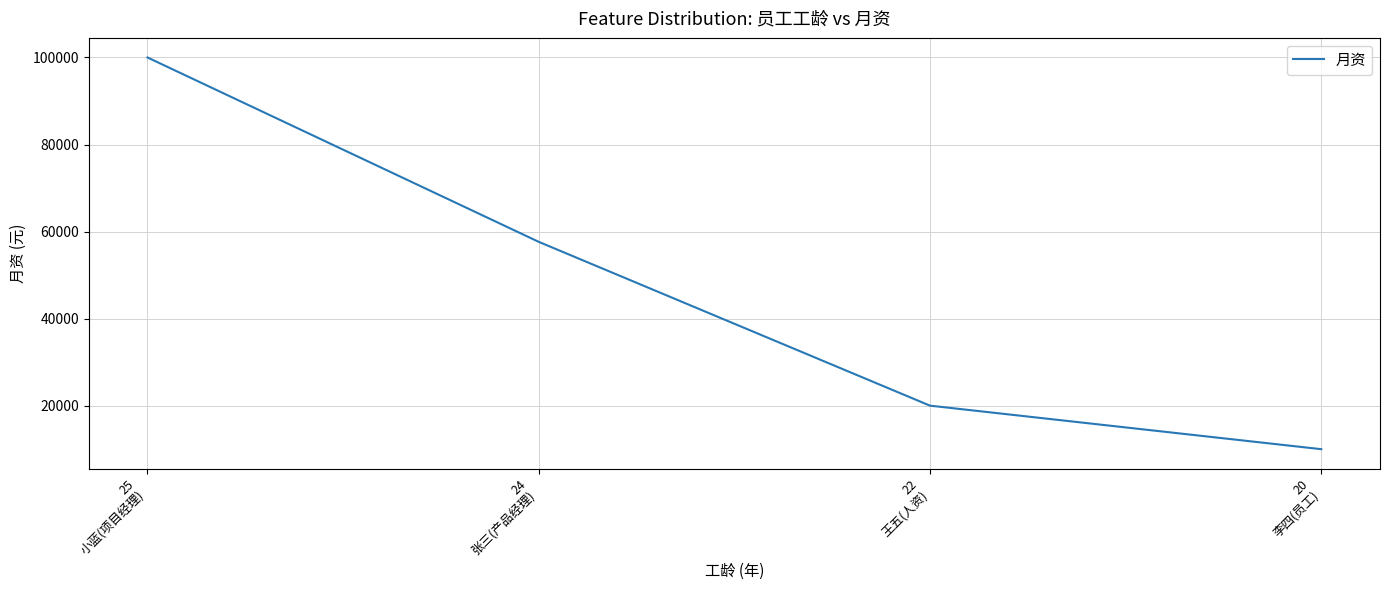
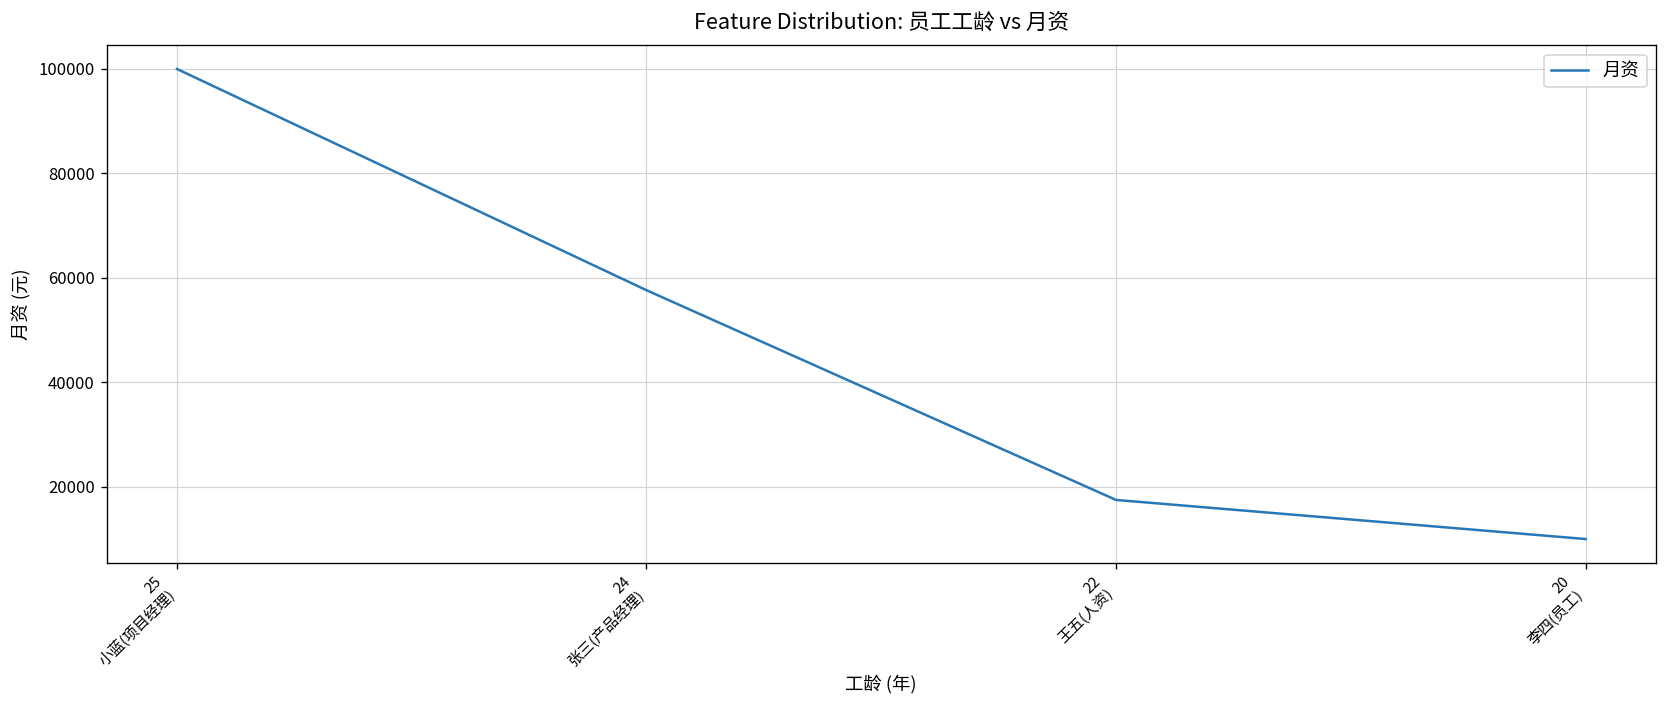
  {
    "25 小蓝(项目经理)": 100000,
    "24 张三(产品经理)": 58000,
-   "22 王五(人资)": 20000,
+   "22 王五(人资)": 17000,
    "20 李四(员工)": 10000
  }
